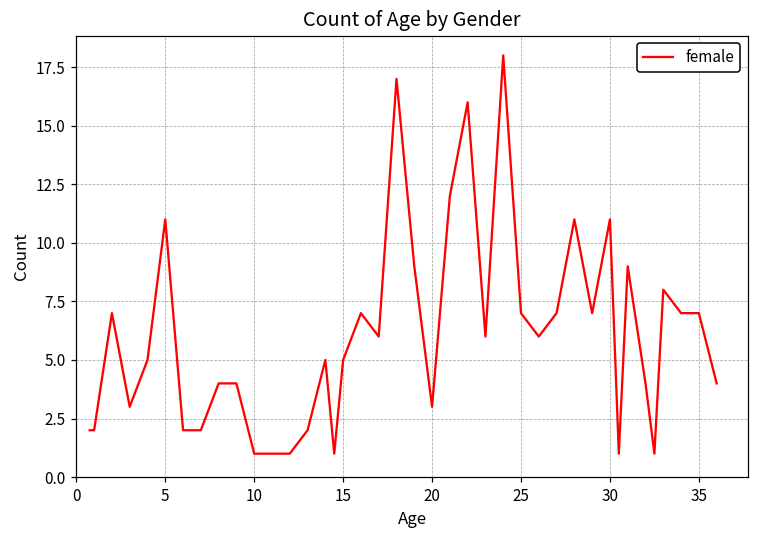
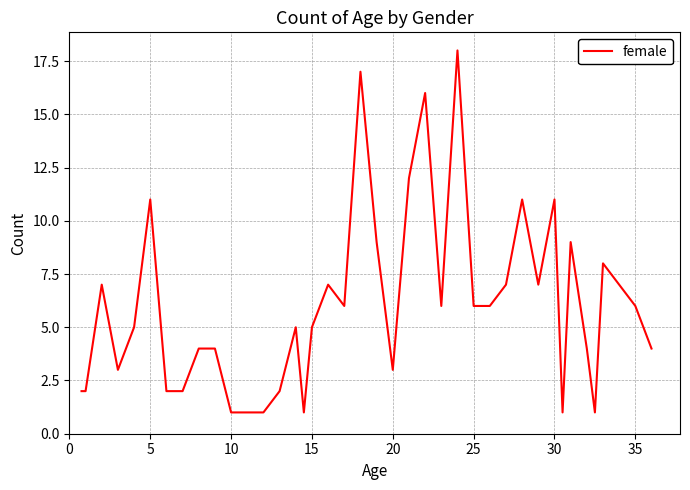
  {
    "5": 11,
    "10": 1,
    "15": 5,
    "20": 3,
-   "25": 7,
+   "25": 6,
    "30": 11,
-   "35": 7
+   "35": 6
  }
